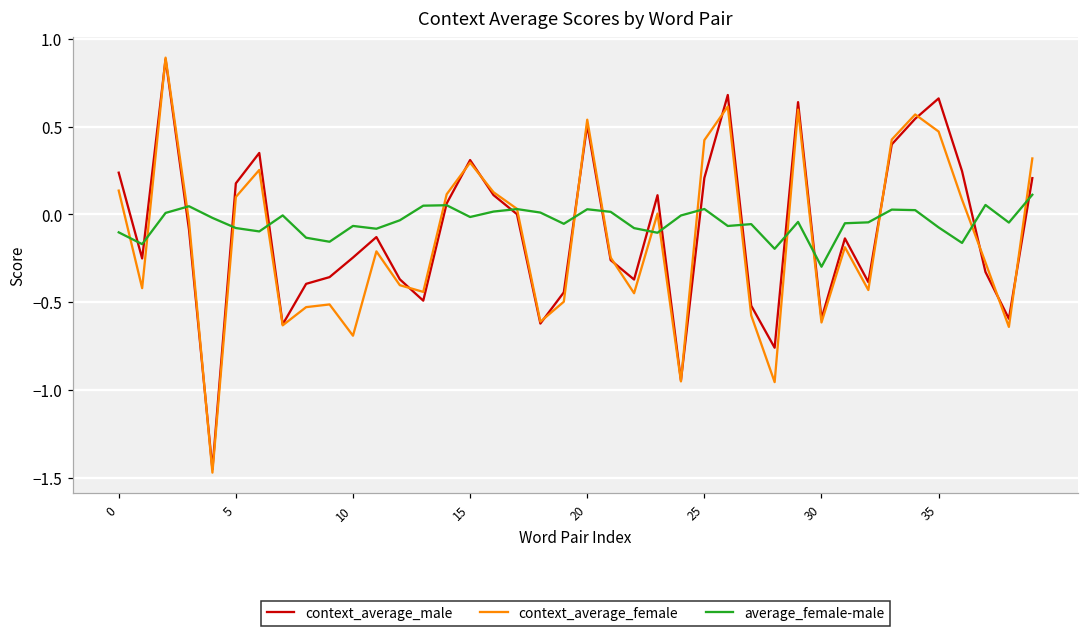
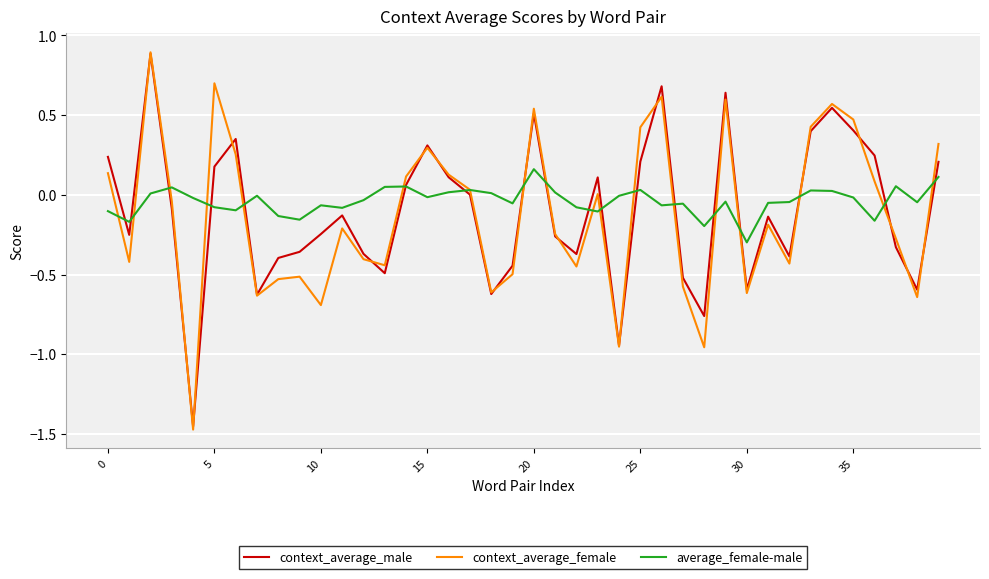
  {
    "context_average_male": {
      "0": 0.24,
      "5": 0.18,
      "10": -0.25,
      "20": 0.51,
      "25": 0.21,
      "30": -0.59,
-     "35": 0.66
+     "35": 0.40
    },
    "context_average_female": {
      "0": 0.14,
-     "5": 0.10,
+     "5": 0.70,
      "10": -0.69,
      "20": 0.54,
      "25": 0.42,
      "30": -0.62,
      "35": 0.47
    },
    "average_female-male": {
      "0": -0.10,
      "5": -0.08,
      "10": -0.07,
      "15": -0.01,
-     "20": 0.03,
+     "20": 0.16,
      "25": 0.03,
      "30": -0.30,
-     "35": -0.07
+     "35": -0.02
    }
  }
